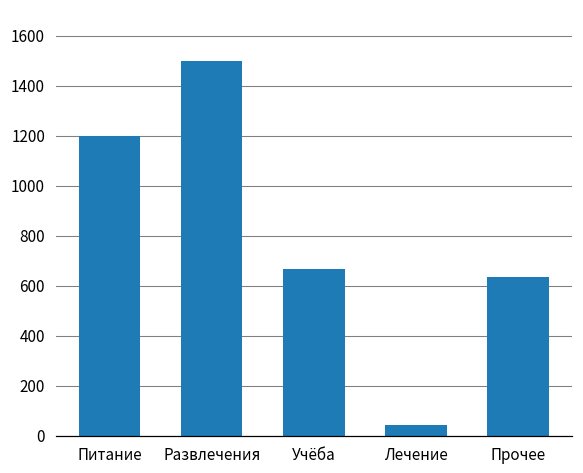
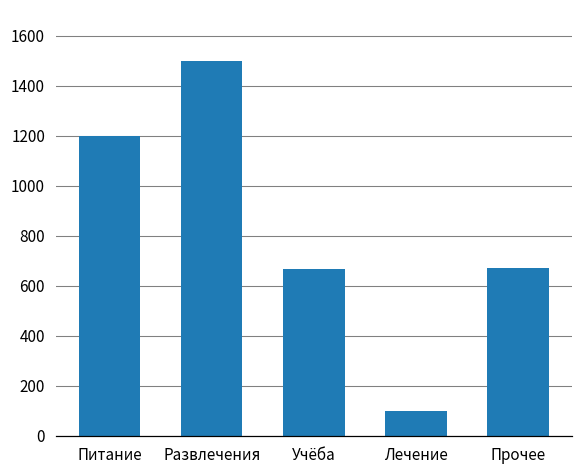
  {
    "Питание": 1200,
    "Развлечения": 1500,
    "Учёба": 670,
-   "Лечение": 50,
-   "Прочее": 630
+   "Лечение": 100,
+   "Прочее": 670
  }
